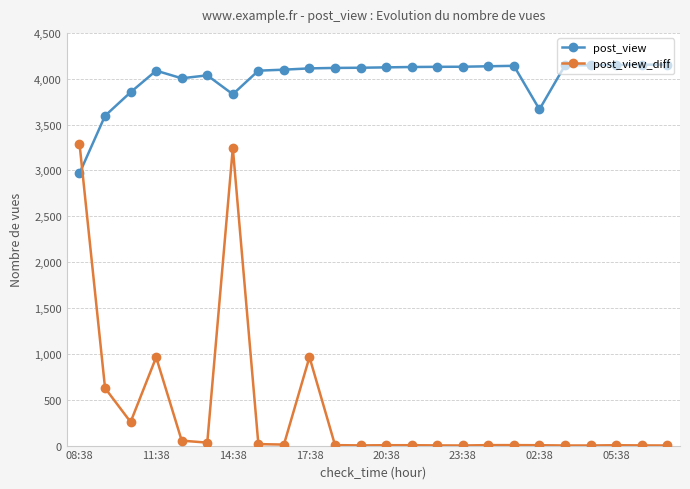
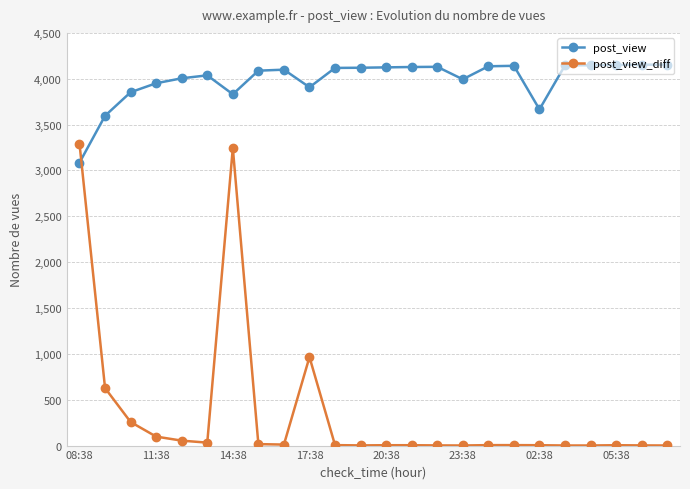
  {
    "post_view": {
-     "08:38": "3,000",
-     "11:38": "4,100",
+     "08:38": "3,100",
+     "11:38": "4,000",
      "14:38": "3,800",
-     "17:38": "4,100",
+     "17:38": "3,900",
      "20:38": "4,100",
-     "23:38": "4,100",
+     "23:38": "4,000",
      "02:38": "3,700"
    },
    "post_view_diff": {
      "08:38": "3,300",
-     "11:38": "1,000",
+     "11:38": "100",
      "14:38": "3,200",
      "17:38": "1,000",
      "20:38": "0",
      "23:38": "0",
      "02:38": "0",
      "05:38": "0"
    }
  }
